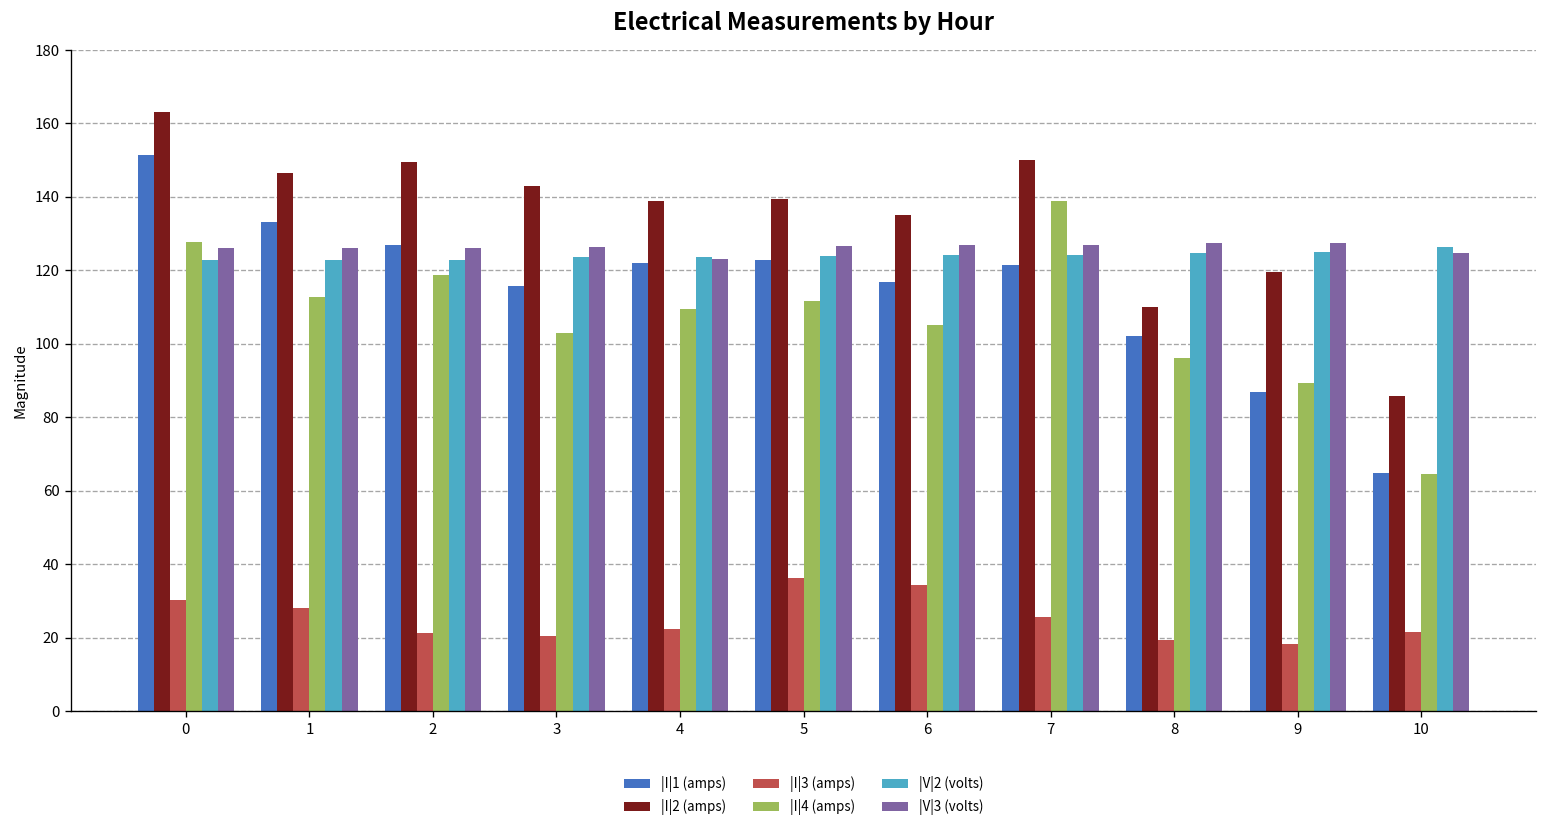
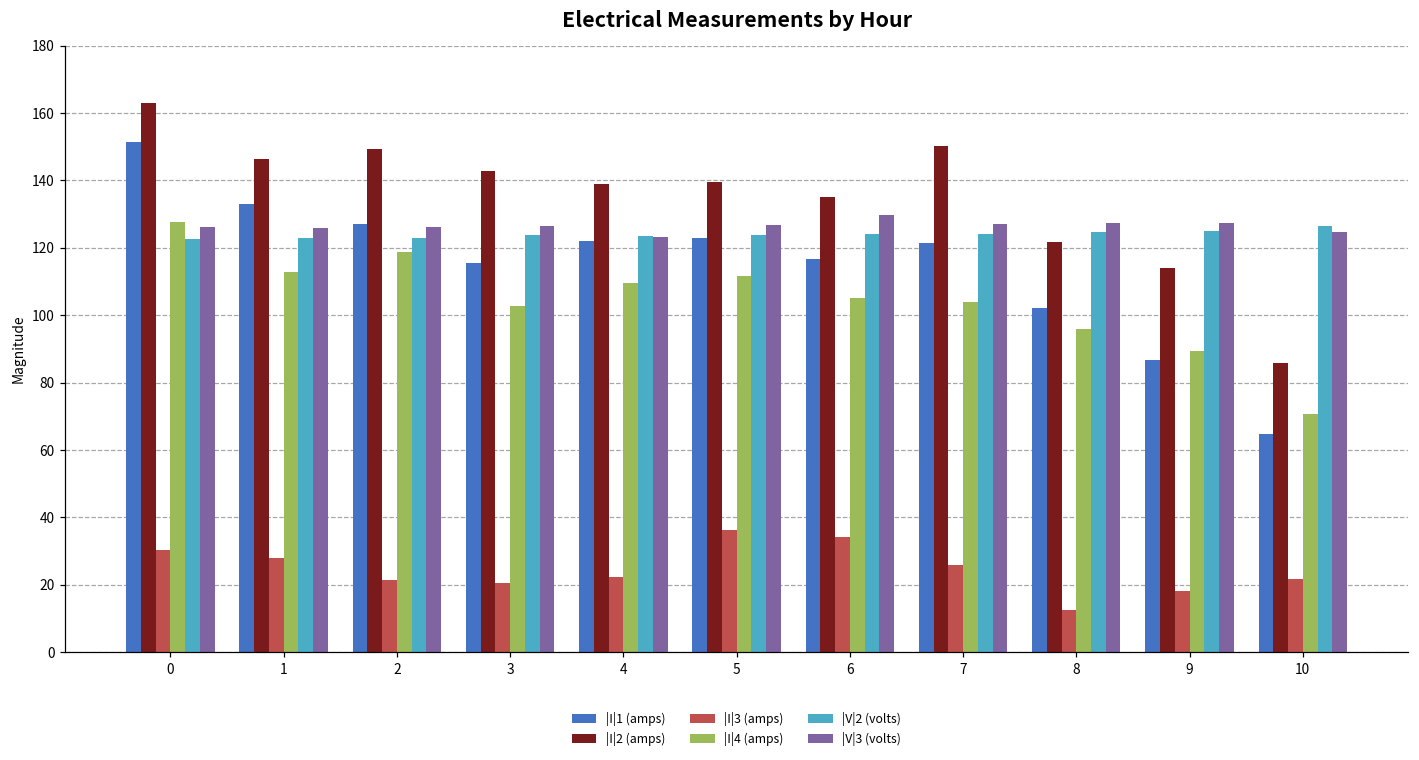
  {
    "|I|2 (amps)": {
      "0": 163,
      "1": 146,
      "2": 149,
      "3": 143,
      "4": 139,
      "5": 140,
      "6": 135,
      "7": 150,
-     "8": 110,
-     "9": 119,
+     "8": 122,
+     "9": 114,
      "10": 86
    },
    "|I|3 (amps)": {
      "0": 30,
      "1": 28,
      "2": 21,
      "3": 20,
      "4": 22,
      "5": 36,
      "6": 34,
      "7": 26,
-     "8": 19,
+     "8": 13,
      "9": 18,
      "10": 22
    },
    "|I|4 (amps)": {
      "0": 128,
      "1": 113,
      "2": 119,
      "3": 103,
      "4": 109,
      "5": 112,
      "6": 105,
-     "7": 139,
+     "7": 104,
      "8": 96,
      "9": 89,
-     "10": 65
+     "10": 71
    },
    "|V|3 (volts)": {
      "0": 126,
      "1": 126,
      "2": 126,
      "3": 126,
      "4": 123,
      "5": 127,
-     "6": 127,
+     "6": 130,
      "7": 127,
      "8": 127,
      "9": 127,
      "10": 125
    }
  }
